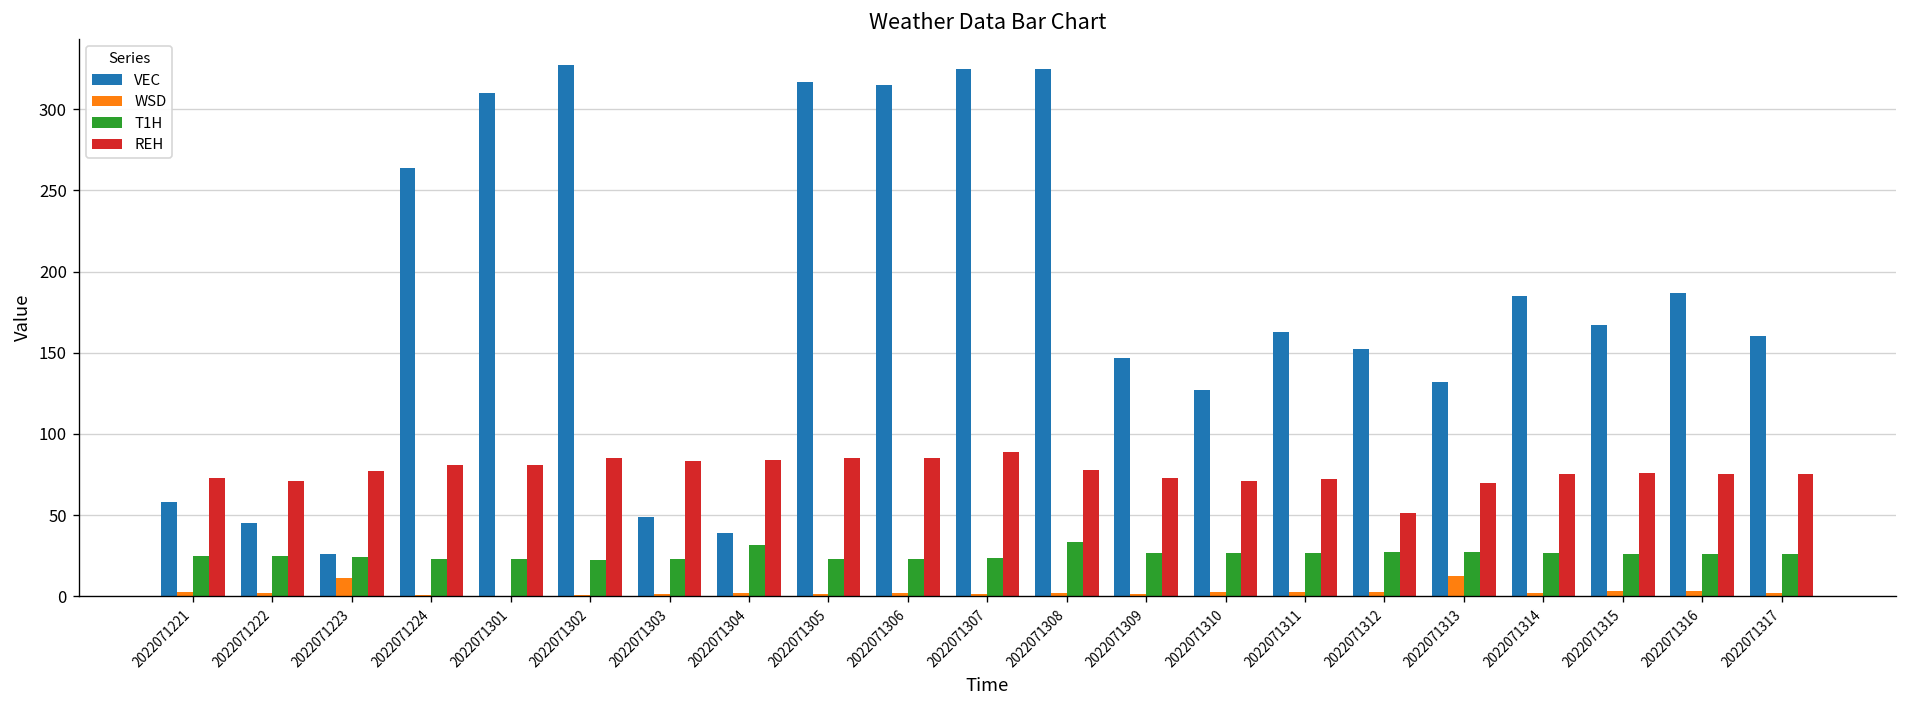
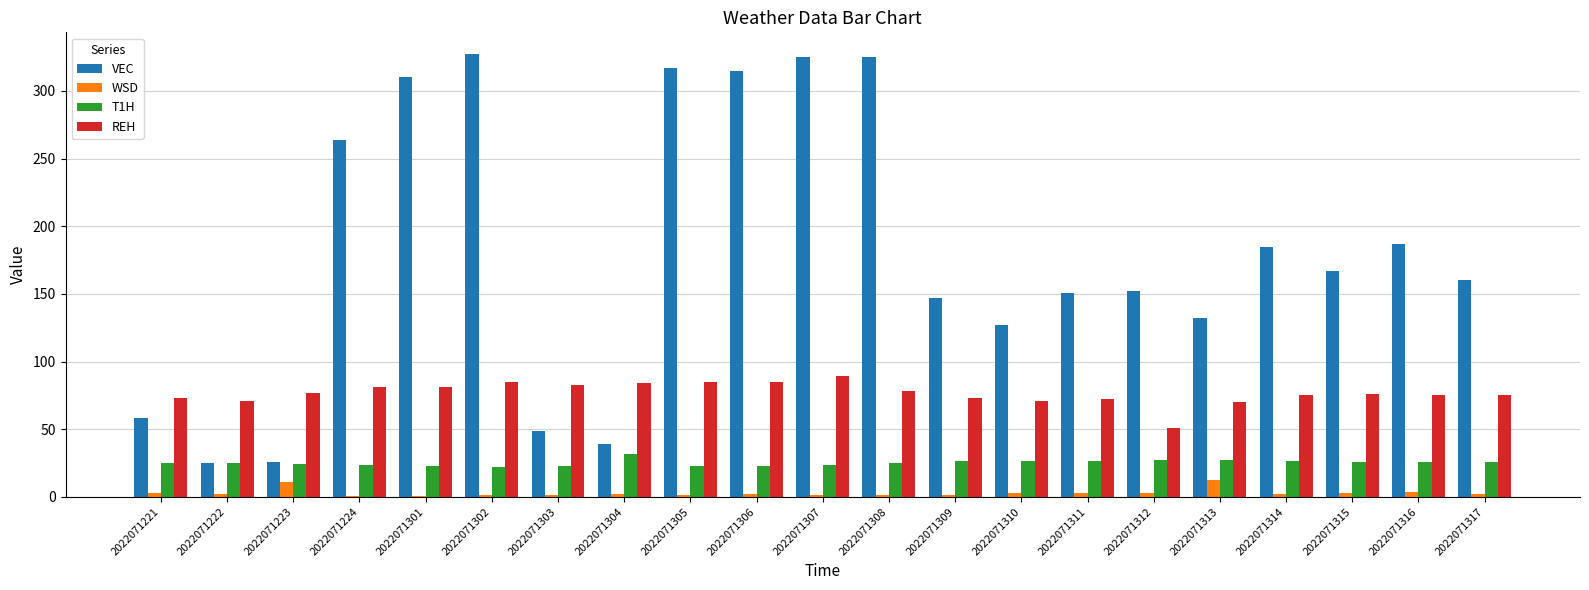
  {
    "VEC": {
      "2022071221": 58,
-     "2022071222": 45,
+     "2022071222": 25,
      "2022071223": 26,
      "2022071224": 264,
      "2022071301": 310,
      "2022071302": 327,
      "2022071303": 49,
      "2022071304": 39,
      "2022071305": 317,
      "2022071306": 315,
      "2022071307": 325,
      "2022071308": 325,
      "2022071309": 147,
      "2022071310": 127,
-     "2022071311": 163,
+     "2022071311": 151,
      "2022071312": 152,
      "2022071313": 132,
      "2022071314": 185,
      "2022071315": 167,
      "2022071316": 187,
      "2022071317": 160
    },
    "WSD": {
      "2022071221": 3,
      "2022071222": 2,
      "2022071223": 11,
      "2022071304": 2,
      "2022071310": 3,
      "2022071311": 3,
      "2022071312": 3,
      "2022071313": 13,
      "2022071314": 2,
      "2022071315": 3,
      "2022071316": 3,
      "2022071317": 2
    },
    "T1H": {
      "2022071221": 25,
      "2022071222": 25,
      "2022071223": 24,
      "2022071224": 23,
      "2022071301": 23,
      "2022071302": 22,
      "2022071303": 23,
      "2022071304": 31,
      "2022071305": 23,
      "2022071306": 23,
      "2022071307": 24,
-     "2022071308": 34,
+     "2022071308": 25,
      "2022071309": 26,
      "2022071310": 26,
      "2022071311": 26,
      "2022071312": 27,
      "2022071313": 27,
      "2022071314": 26,
      "2022071315": 26,
      "2022071316": 26,
      "2022071317": 26
    },
    "REH": {
      "2022071221": 73,
      "2022071222": 71,
      "2022071223": 77,
      "2022071224": 81,
      "2022071301": 81,
      "2022071302": 85,
      "2022071303": 83,
      "2022071304": 84,
      "2022071305": 85,
      "2022071306": 85,
      "2022071307": 89,
      "2022071308": 78,
      "2022071309": 73,
      "2022071310": 71,
      "2022071311": 72,
      "2022071312": 51,
      "2022071313": 70,
      "2022071314": 75,
      "2022071315": 76,
      "2022071316": 75,
      "2022071317": 75
    }
  }
